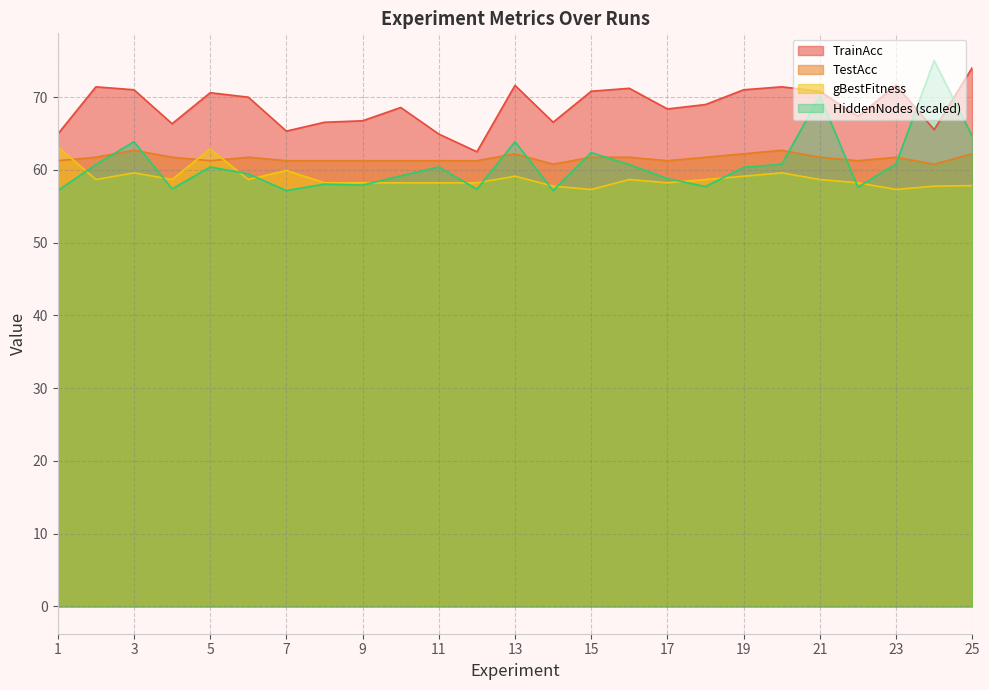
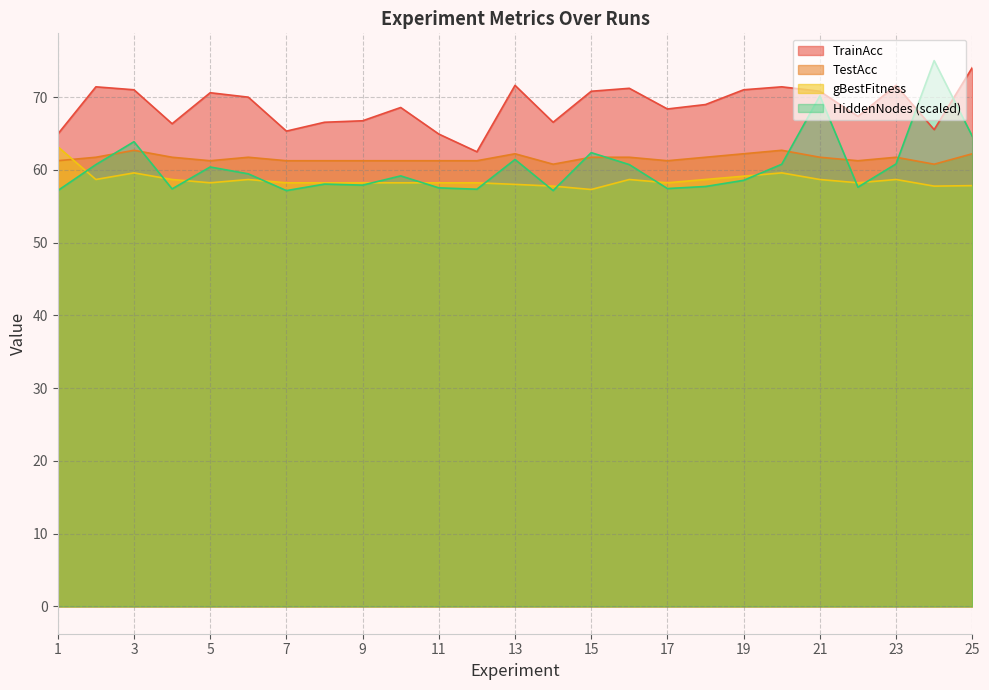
  {
    "gBestFitness": {
      "1": 63,
      "3": 60,
-     "5": 63,
-     "7": 60,
+     "5": 58,
+     "7": 58,
      "11": 58,
-     "13": 59,
+     "13": 58,
      "15": 57,
      "17": 58,
      "19": 59,
      "21": 59,
-     "23": 57,
+     "23": 59,
      "25": 58
    },
    "HiddenNodes (scaled)": {
      "1": 57,
      "3": 64,
      "5": 60,
      "7": 57,
-     "11": 60,
-     "13": 64,
+     "11": 58,
+     "13": 61,
      "15": 62,
-     "17": 59,
-     "19": 60,
+     "17": 57,
+     "19": 59,
      "23": 61,
      "25": 65
    }
  }
